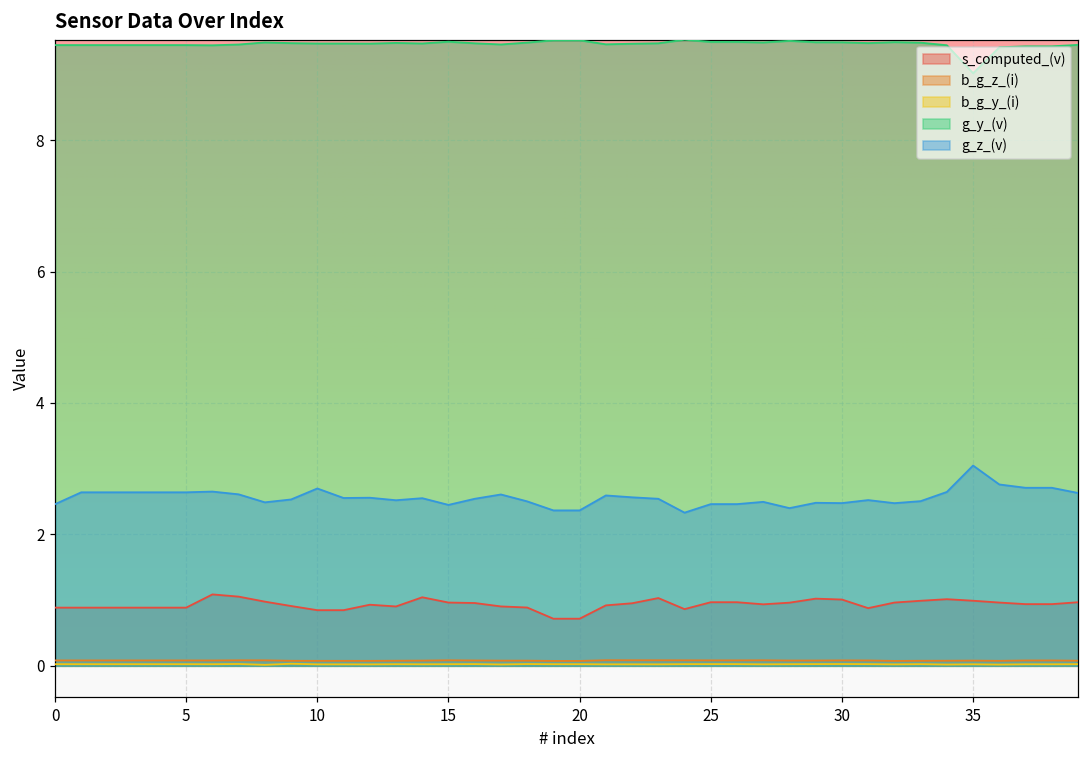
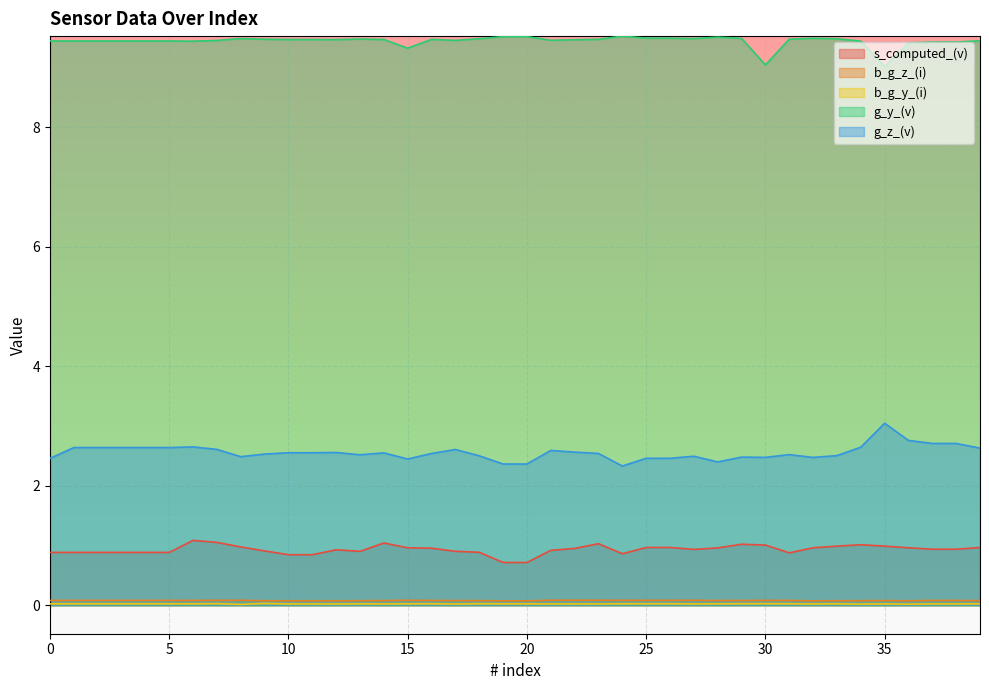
  {
    "g_y_(v)": {
      "0": 9.4,
      "5": 9.4,
      "10": 9.5,
-     "15": 9.5,
+     "15": 9.3,
      "20": 9.5,
      "25": 9.5,
-     "30": 9.5
+     "30": 9.0
    },
    "g_z_(v)": {
      "0": 2.5,
      "5": 2.6,
-     "10": 2.7,
+     "10": 2.6,
      "15": 2.4,
      "20": 2.4,
      "25": 2.5,
      "30": 2.5,
      "35": 3.0
    }
  }
